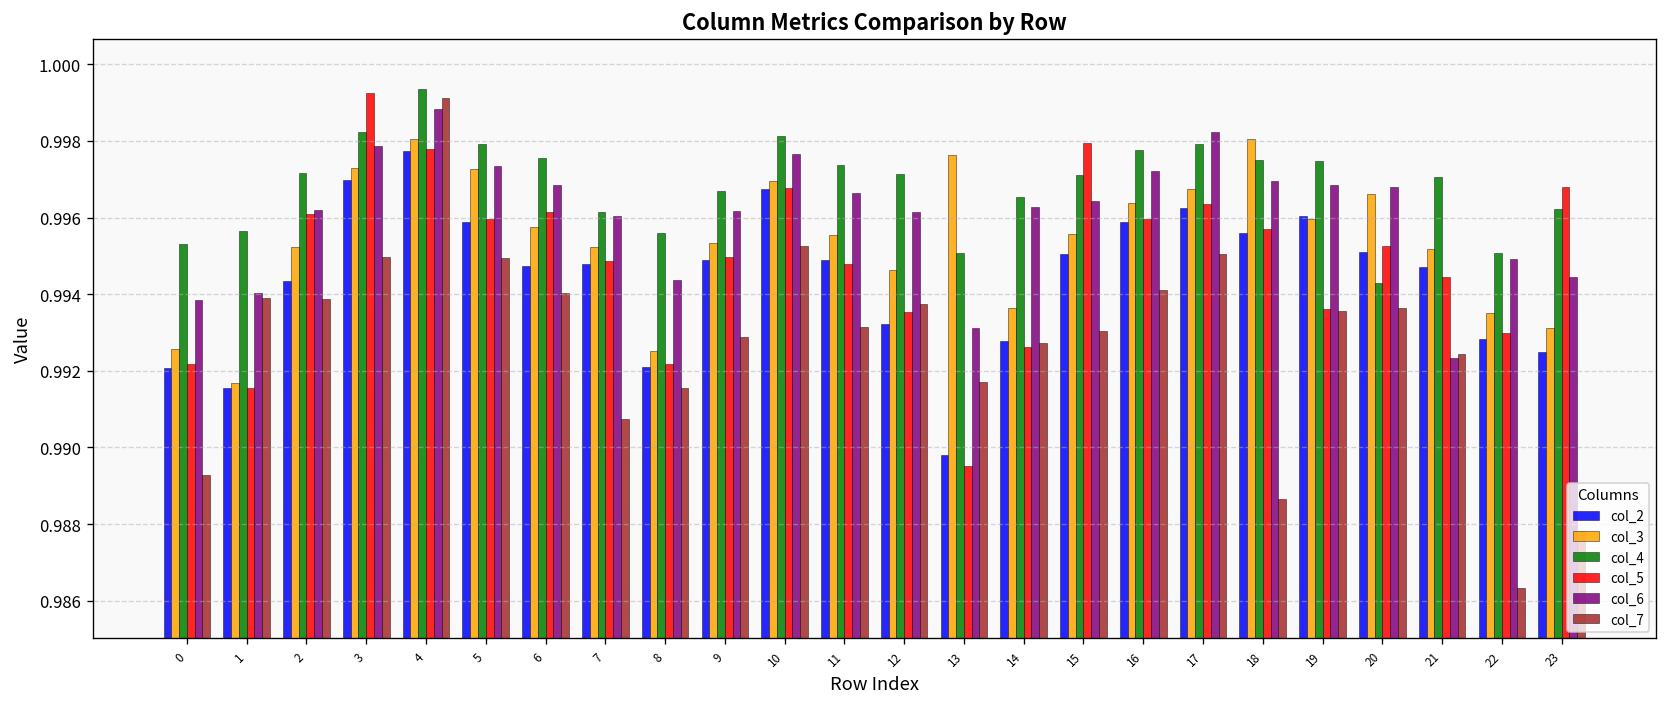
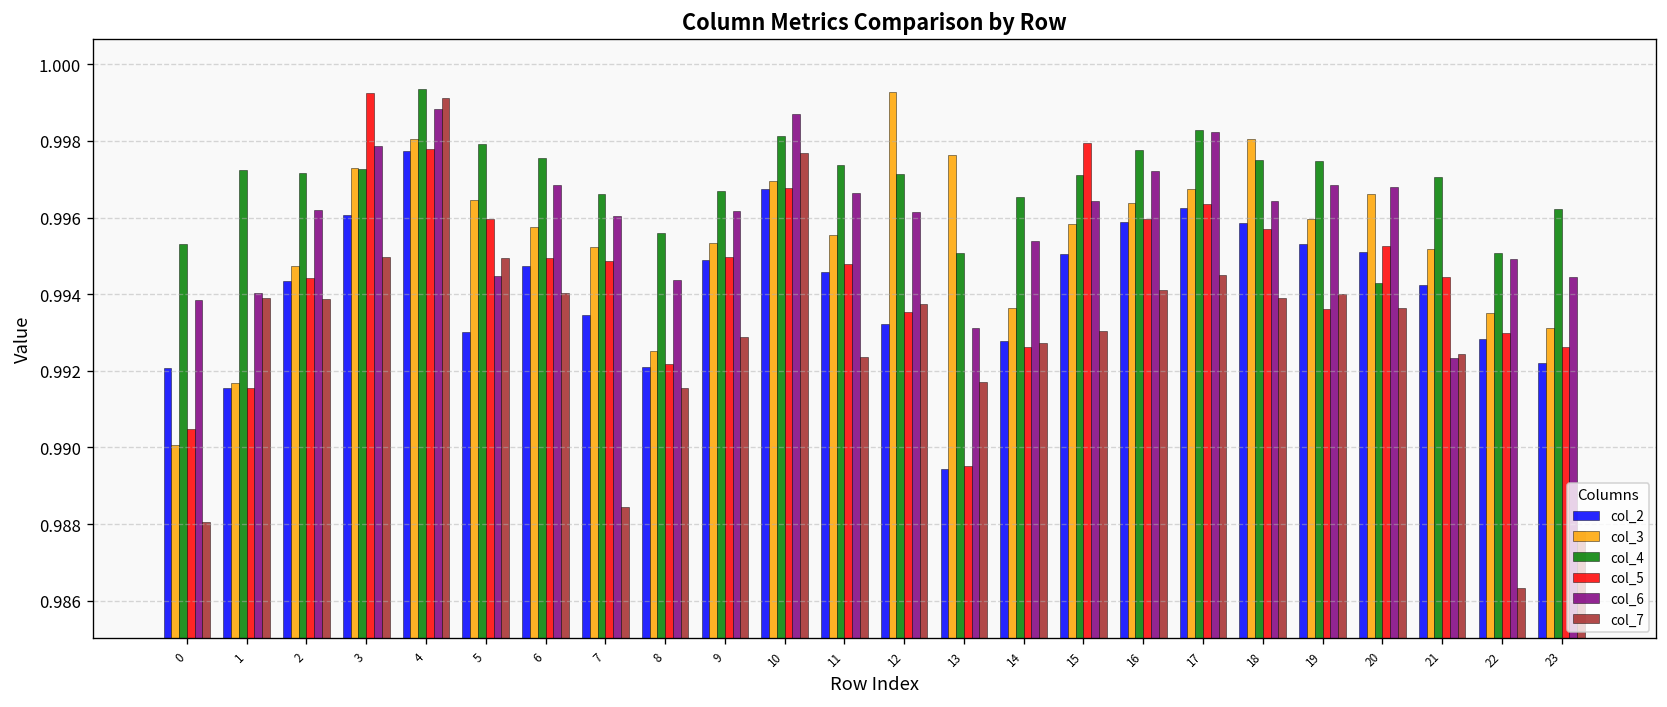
  {
    "col_2": {
      "0": 0.9921,
      "1": 0.9915,
      "2": 0.9943,
-     "3": 0.9970,
+     "3": 0.9961,
      "4": 0.9977,
-     "5": 0.9959,
+     "5": 0.9930,
      "6": 0.9947,
-     "7": 0.9948,
+     "7": 0.9935,
      "8": 0.9921,
      "9": 0.9949,
      "10": 0.9968,
-     "11": 0.9949,
+     "11": 0.9946,
      "12": 0.9932,
-     "13": 0.9898,
+     "13": 0.9894,
      "14": 0.9928,
      "15": 0.9950,
      "16": 0.9959,
      "17": 0.9962,
-     "18": 0.9956,
-     "19": 0.9961,
+     "18": 0.9959,
+     "19": 0.9953,
      "20": 0.9951,
-     "21": 0.9947,
+     "21": 0.9943,
      "22": 0.9928,
-     "23": 0.9925
+     "23": 0.9922
    },
    "col_3": {
-     "0": 0.9926,
+     "0": 0.9901,
      "1": 0.9917,
-     "2": 0.9952,
+     "2": 0.9947,
      "3": 0.9973,
      "4": 0.9981,
-     "5": 0.9973,
+     "5": 0.9965,
      "6": 0.9958,
      "7": 0.9952,
      "8": 0.9925,
      "9": 0.9953,
      "10": 0.9970,
      "11": 0.9956,
-     "12": 0.9946,
+     "12": 0.9993,
      "13": 0.9976,
      "14": 0.9937,
-     "15": 0.9956,
+     "15": 0.9958,
      "16": 0.9964,
      "17": 0.9967,
      "18": 0.9981,
      "19": 0.9960,
      "20": 0.9966,
      "21": 0.9952,
      "22": 0.9935,
      "23": 0.9931
    },
    "col_4": {
      "0": 0.9953,
-     "1": 0.9956,
+     "1": 0.9972,
      "2": 0.9972,
-     "3": 0.9982,
+     "3": 0.9973,
      "4": 0.9994,
      "5": 0.9979,
      "6": 0.9976,
-     "7": 0.9961,
+     "7": 0.9966,
      "8": 0.9956,
      "9": 0.9967,
      "10": 0.9981,
      "11": 0.9974,
      "12": 0.9971,
      "13": 0.9951,
      "14": 0.9965,
      "15": 0.9971,
      "16": 0.9978,
-     "17": 0.9979,
+     "17": 0.9983,
      "18": 0.9975,
      "19": 0.9975,
      "20": 0.9943,
      "21": 0.9970,
      "22": 0.9951,
      "23": 0.9962
    },
    "col_5": {
-     "0": 0.9922,
+     "0": 0.9905,
      "1": 0.9916,
-     "2": 0.9961,
+     "2": 0.9944,
      "3": 0.9992,
      "4": 0.9978,
      "5": 0.9960,
-     "6": 0.9962,
+     "6": 0.9950,
      "7": 0.9949,
      "8": 0.9922,
      "9": 0.9950,
      "10": 0.9968,
      "11": 0.9948,
      "12": 0.9935,
      "13": 0.9895,
      "14": 0.9926,
      "15": 0.9980,
      "16": 0.9960,
      "17": 0.9963,
      "18": 0.9957,
      "19": 0.9936,
      "20": 0.9953,
      "21": 0.9945,
      "22": 0.9930,
-     "23": 0.9968
+     "23": 0.9926
    },
    "col_6": {
      "0": 0.9938,
      "1": 0.9940,
      "2": 0.9962,
      "3": 0.9979,
      "4": 0.9988,
-     "5": 0.9973,
+     "5": 0.9945,
      "6": 0.9968,
      "7": 0.9961,
      "8": 0.9944,
      "9": 0.9962,
-     "10": 0.9977,
+     "10": 0.9987,
      "11": 0.9966,
      "12": 0.9961,
      "13": 0.9931,
-     "14": 0.9963,
+     "14": 0.9954,
      "15": 0.9964,
      "16": 0.9972,
      "17": 0.9982,
-     "18": 0.9969,
+     "18": 0.9964,
      "19": 0.9969,
      "20": 0.9968,
      "21": 0.9923,
      "22": 0.9949,
      "23": 0.9945
    },
    "col_7": {
-     "0": 0.9893,
+     "0": 0.9881,
      "1": 0.9939,
      "2": 0.9939,
      "3": 0.9950,
      "4": 0.9991,
      "5": 0.9949,
      "6": 0.9940,
-     "7": 0.9907,
+     "7": 0.9885,
      "8": 0.9916,
      "9": 0.9929,
-     "10": 0.9953,
-     "11": 0.9931,
+     "10": 0.9977,
+     "11": 0.9924,
      "12": 0.9937,
      "13": 0.9917,
      "14": 0.9927,
      "15": 0.9930,
      "16": 0.9941,
-     "17": 0.9950,
-     "18": 0.9887,
-     "19": 0.9936,
+     "17": 0.9945,
+     "18": 0.9939,
+     "19": 0.9940,
      "20": 0.9936,
      "21": 0.9924,
      "22": 0.9863
    }
  }
